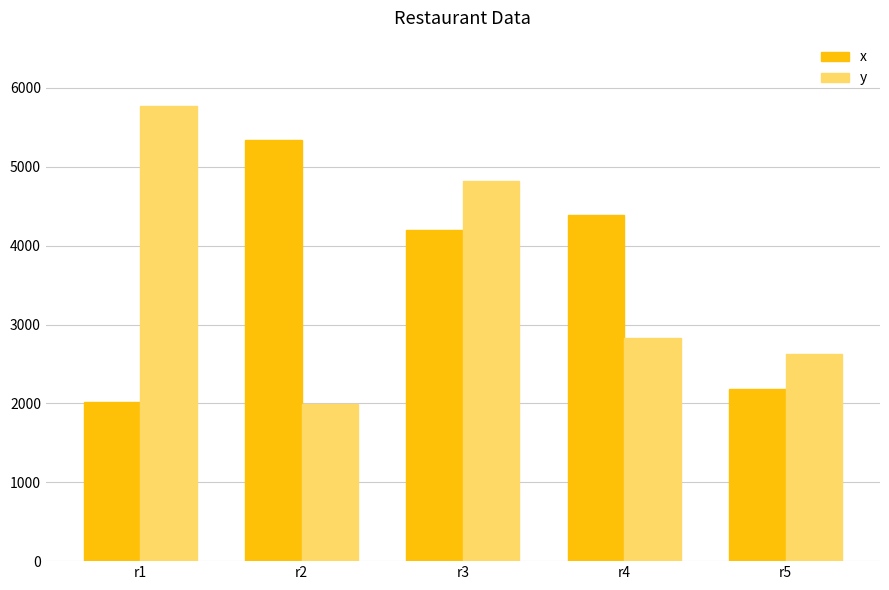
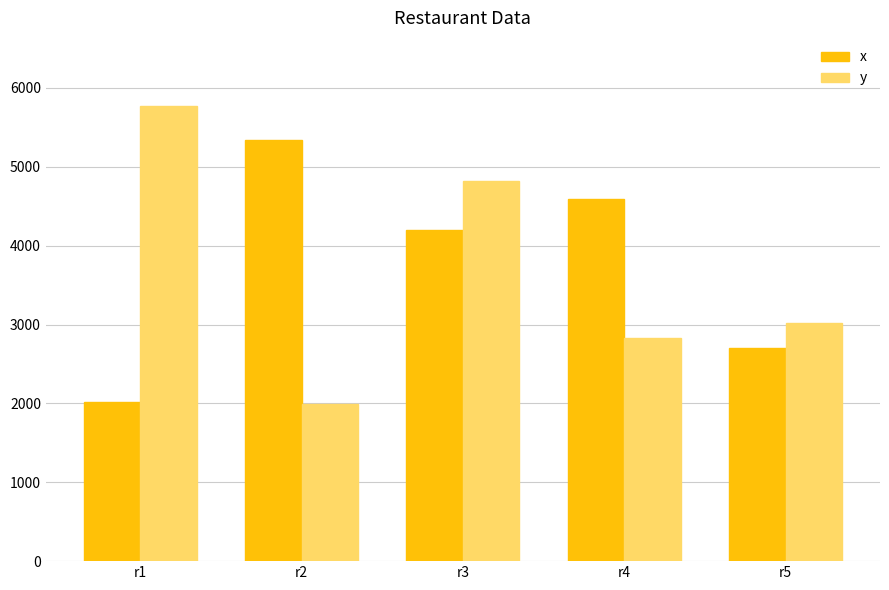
  {
    "x": {
      "r1": 2000,
      "r2": 5300,
      "r3": 4200,
-     "r4": 4400,
-     "r5": 2200
+     "r4": 4600,
+     "r5": 2700
    },
    "y": {
      "r1": 5800,
      "r2": 2000,
      "r3": 4800,
      "r4": 2800,
-     "r5": 2600
+     "r5": 3000
    }
  }
